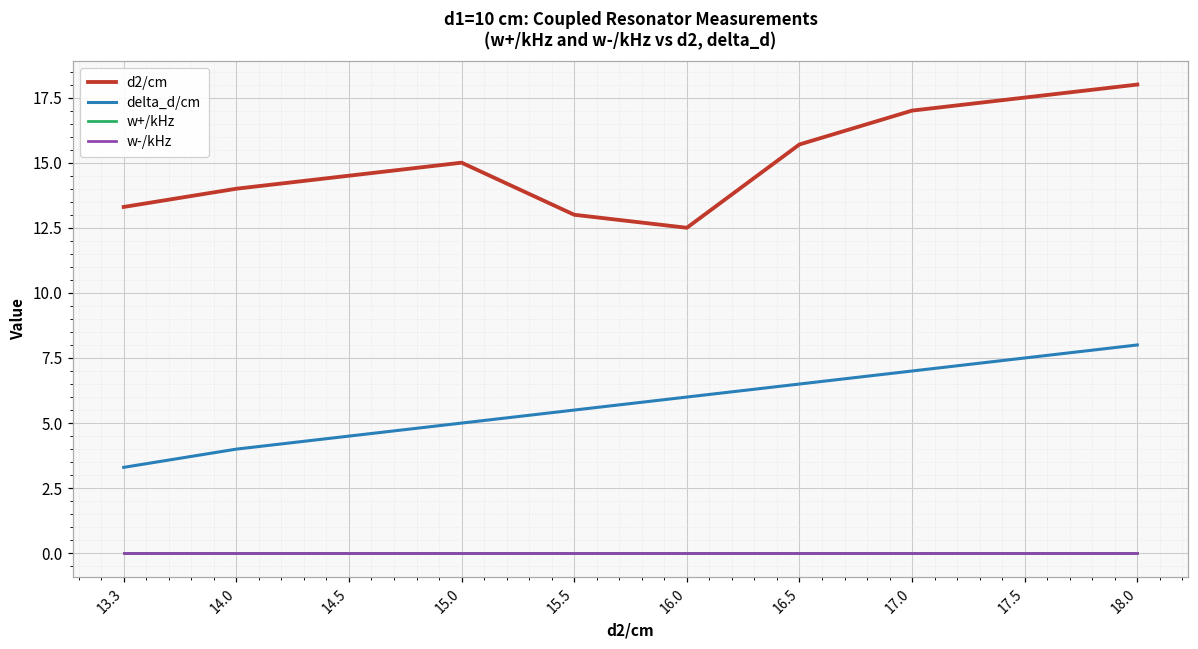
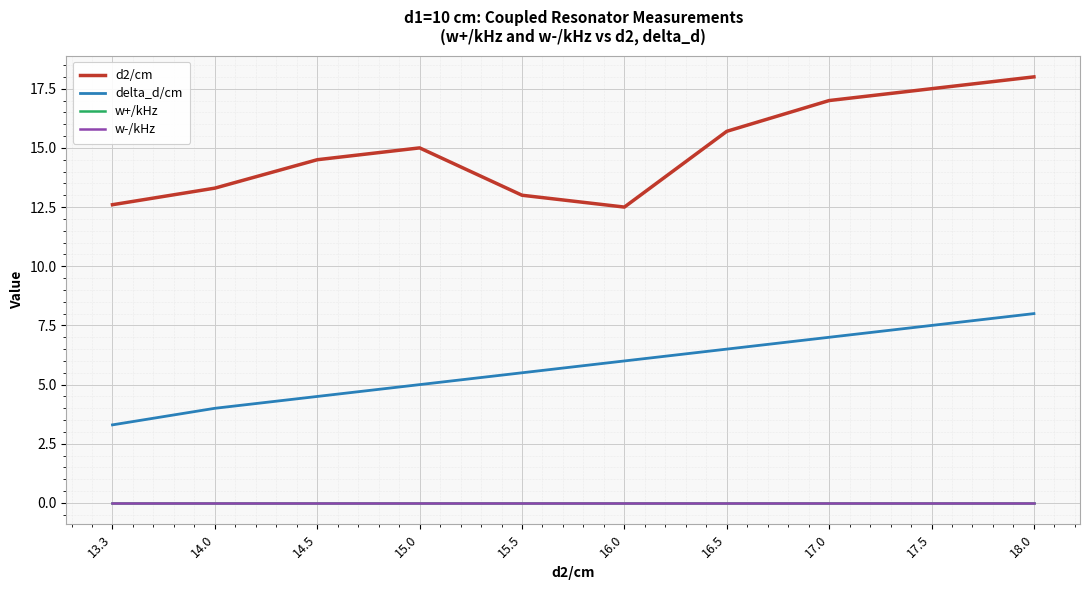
  {
    "d2/cm": {
-     "13.3": 13.3,
-     "14.0": 14.0,
+     "13.3": 12.6,
+     "14.0": 13.3,
      "14.5": 14.5,
      "15.0": 15.0,
      "15.5": 13.0,
      "16.0": 12.5,
      "16.5": 15.7,
      "17.0": 17.0,
      "17.5": 17.5,
      "18.0": 18.0
    },
    "delta_d/cm": {
      "13.3": 3.3,
      "14.0": 4.0,
      "14.5": 4.5,
      "15.0": 5.0,
      "15.5": 5.5,
      "16.0": 6.0,
      "16.5": 6.5,
      "17.0": 7.0,
      "17.5": 7.5,
      "18.0": 8.0
    },
    "w-/kHz": {
      "13.3": 0.0,
      "14.0": 0.0,
      "14.5": 0.0,
      "15.0": 0.0,
      "15.5": 0.0,
      "16.0": 0.0,
      "16.5": 0.0,
      "17.0": 0.0,
      "17.5": 0.0,
      "18.0": 0.0
    }
  }
